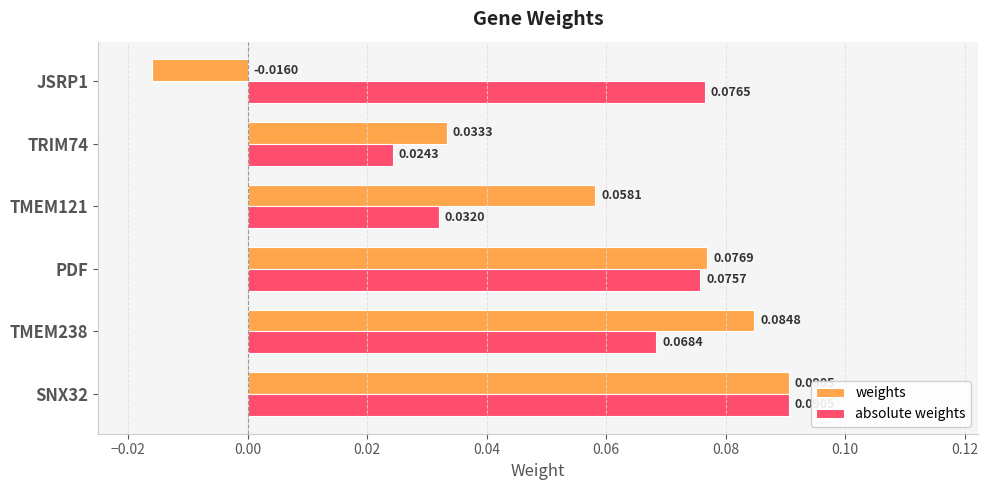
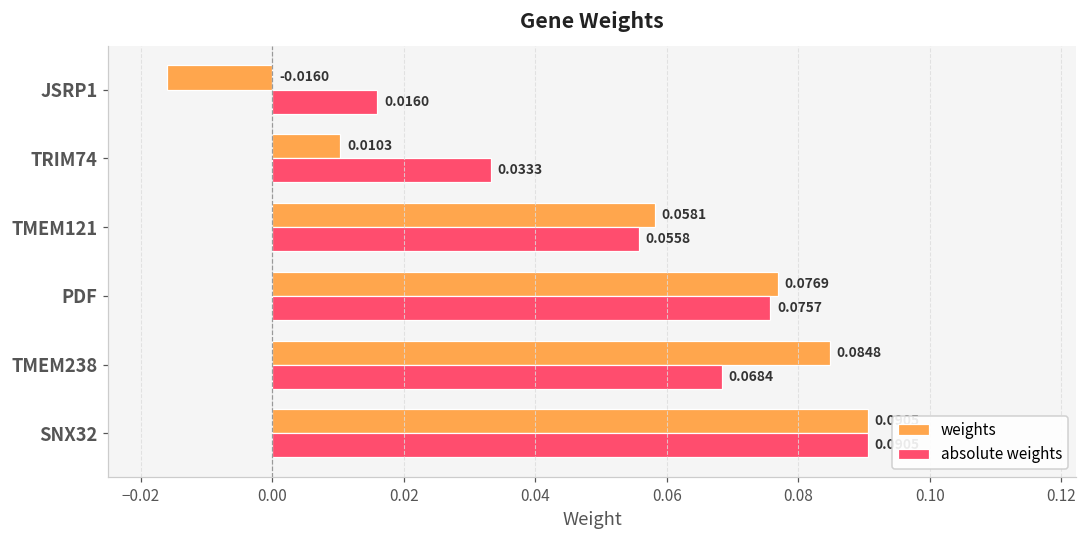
  {
    "weights": {
-     "TRIM74": 0.0333,
+     "TRIM74": 0.0103,
      "TMEM121": 0.0581,
      "PDF": 0.0769,
      "TMEM238": 0.0848
    },
    "absolute weights": {
-     "JSRP1": 0.0765,
-     "TRIM74": 0.0243,
-     "TMEM121": 0.0320,
+     "JSRP1": 0.0160,
+     "TRIM74": 0.0333,
+     "TMEM121": 0.0558,
      "PDF": 0.0757,
      "TMEM238": 0.0684
    }
  }
